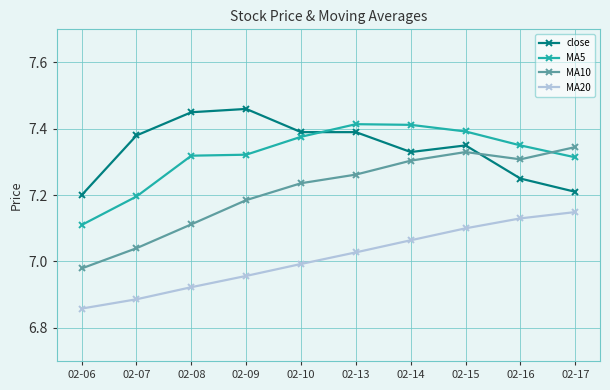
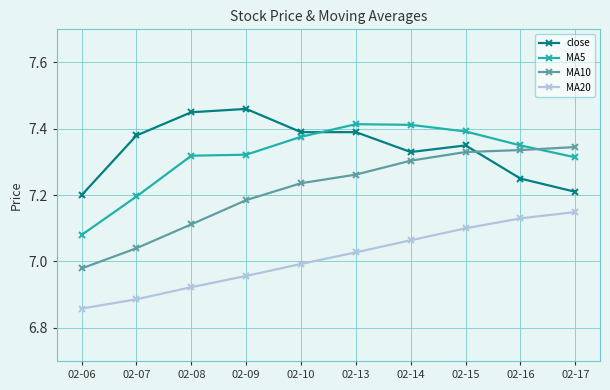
  {
    "close": {
      "02-06": 7.20,
      "02-07": 7.38,
      "02-08": 7.45,
      "02-09": 7.46,
      "02-10": 7.39,
      "02-13": 7.39,
      "02-14": 7.33,
      "02-15": 7.35,
      "02-16": 7.25,
      "02-17": 7.21
    },
    "MA5": {
-     "02-06": 7.11,
+     "02-06": 7.08,
      "02-07": 7.20,
      "02-08": 7.32,
      "02-09": 7.32,
      "02-10": 7.38,
      "02-13": 7.41,
      "02-14": 7.41,
      "02-15": 7.39,
      "02-16": 7.35,
      "02-17": 7.31
    },
    "MA10": {
      "02-06": 6.98,
      "02-07": 7.04,
      "02-08": 7.11,
      "02-09": 7.19,
      "02-10": 7.24,
      "02-13": 7.26,
      "02-14": 7.30,
      "02-15": 7.33,
-     "02-16": 7.31,
+     "02-16": 7.34,
      "02-17": 7.35
    },
    "MA20": {
      "02-06": 6.86,
      "02-07": 6.89,
      "02-08": 6.92,
      "02-09": 6.96,
      "02-10": 6.99,
      "02-13": 7.03,
      "02-14": 7.06,
      "02-15": 7.10,
      "02-16": 7.13,
      "02-17": 7.15
    }
  }
